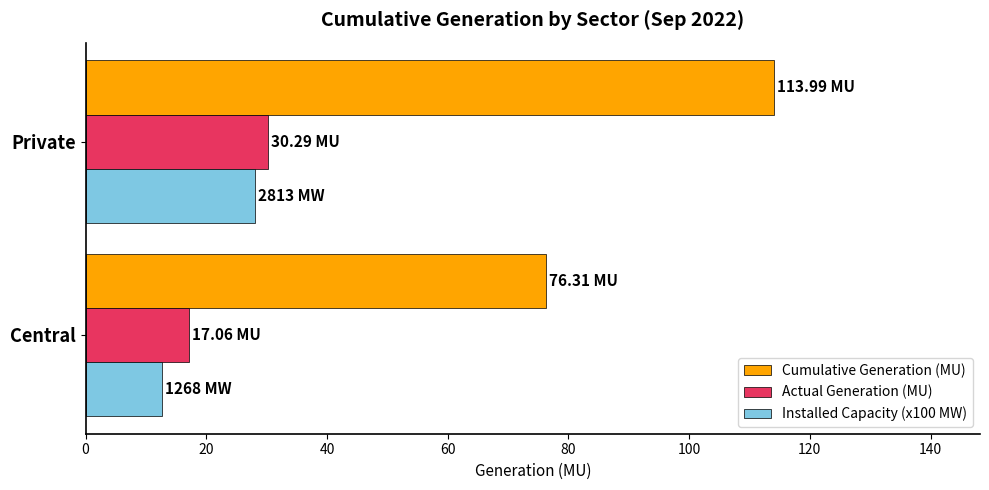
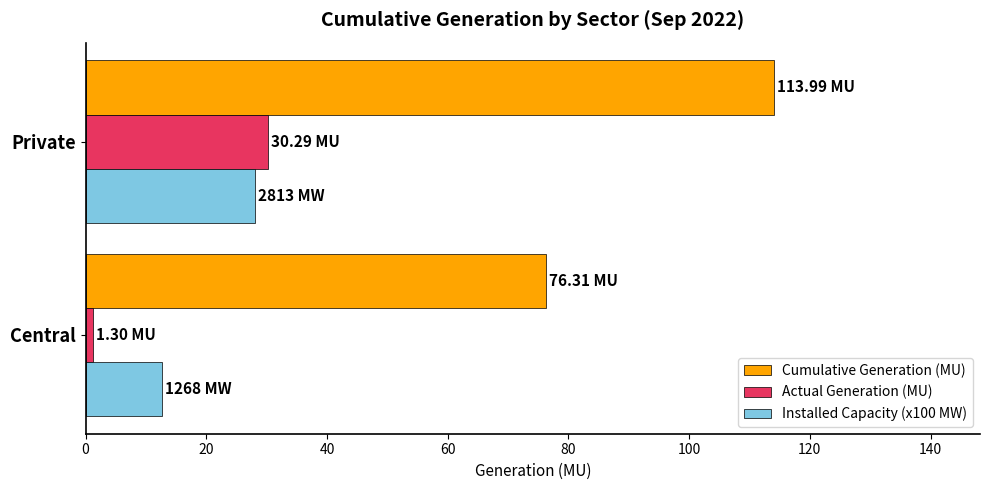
  {
    "Cumulative Generation (MU)": {
      "Private": 113.99,
      "Central": 76.31
    },
    "Actual Generation (MU)": {
      "Private": 30.29,
-     "Central": 17.06
+     "Central": 1.30
    }
  }
